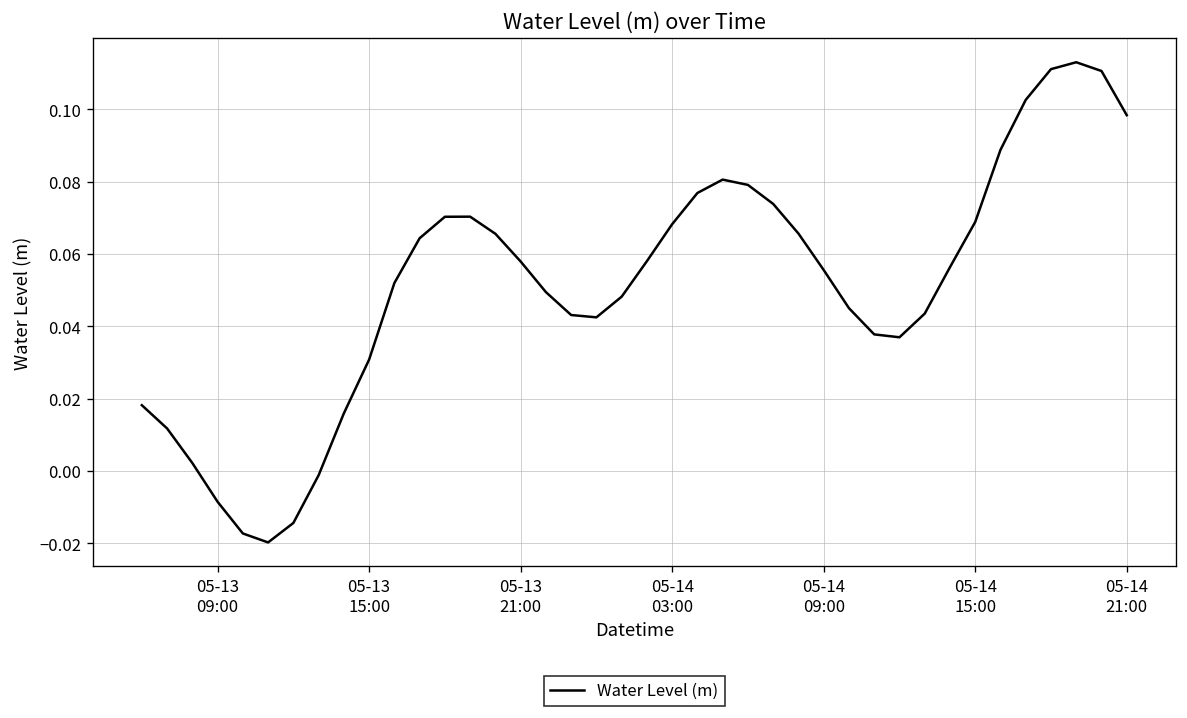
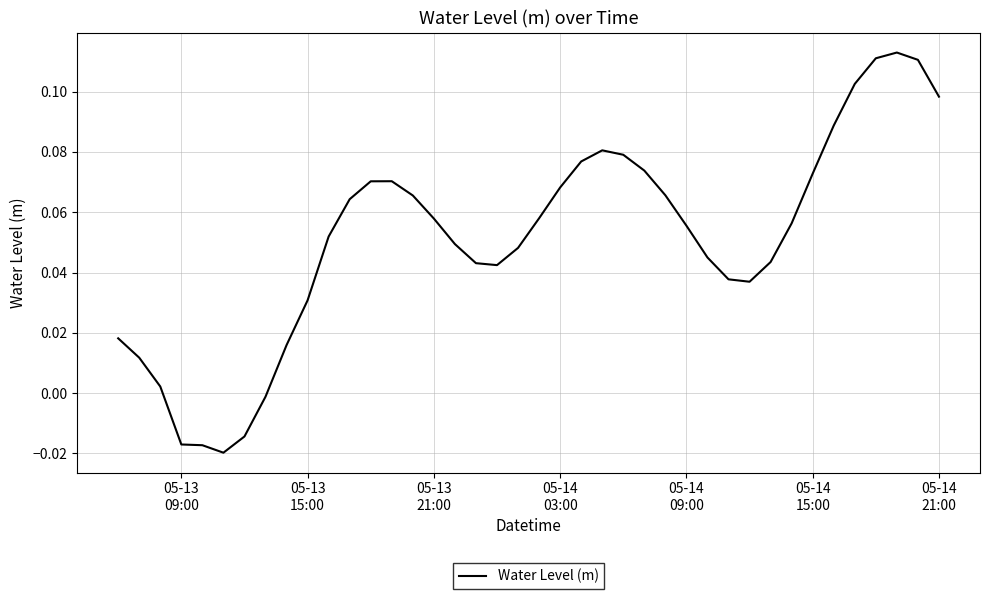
  {
-   "05-13 09:00": -0.009,
+   "05-13 09:00": -0.017,
    "05-13 15:00": 0.031,
    "05-13 21:00": 0.058,
    "05-14 03:00": 0.068,
    "05-14 09:00": 0.056,
-   "05-14 15:00": 0.069,
+   "05-14 15:00": 0.073,
    "05-14 21:00": 0.098
  }
